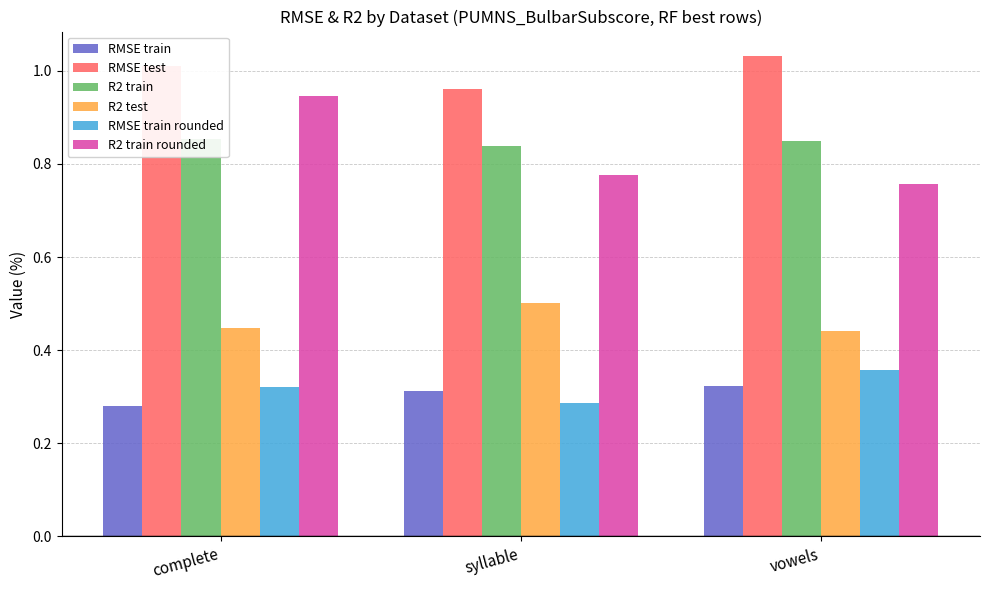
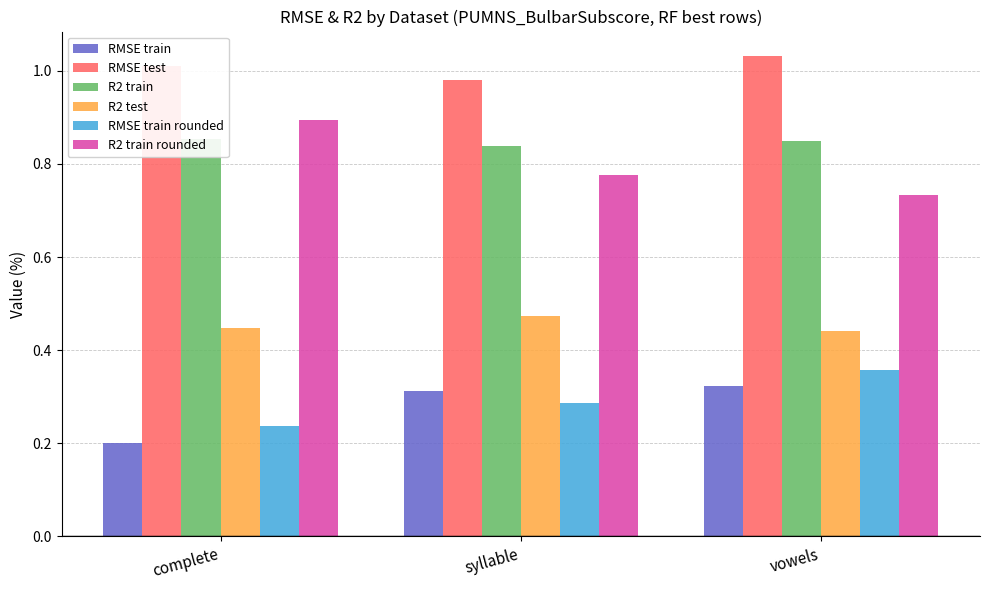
  {
    "RMSE train": {
-     "complete": 0.28,
+     "complete": 0.20,
      "syllable": 0.31,
      "vowels": 0.32
    },
    "RMSE test": {
-     "syllable": 0.96,
+     "syllable": 0.98,
      "vowels": 1.03
    },
    "R2 train": {
      "syllable": 0.84,
      "vowels": 0.85
    },
    "R2 test": {
      "complete": 0.45,
-     "syllable": 0.50,
+     "syllable": 0.47,
      "vowels": 0.44
    },
    "RMSE train rounded": {
-     "complete": 0.32,
+     "complete": 0.24,
      "syllable": 0.29,
      "vowels": 0.36
    },
    "R2 train rounded": {
-     "complete": 0.95,
+     "complete": 0.89,
      "syllable": 0.78,
-     "vowels": 0.76
+     "vowels": 0.73
    }
  }
